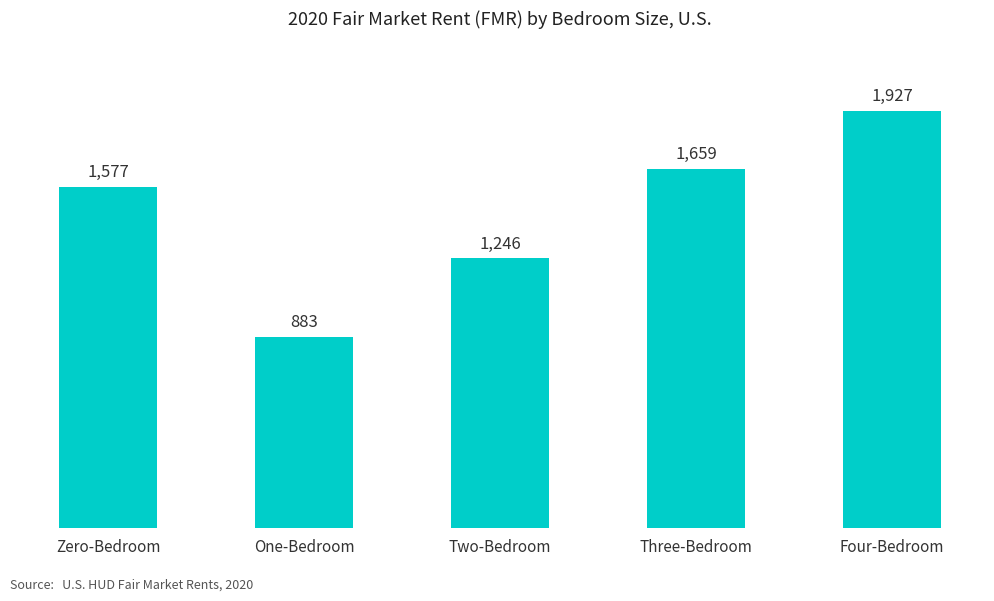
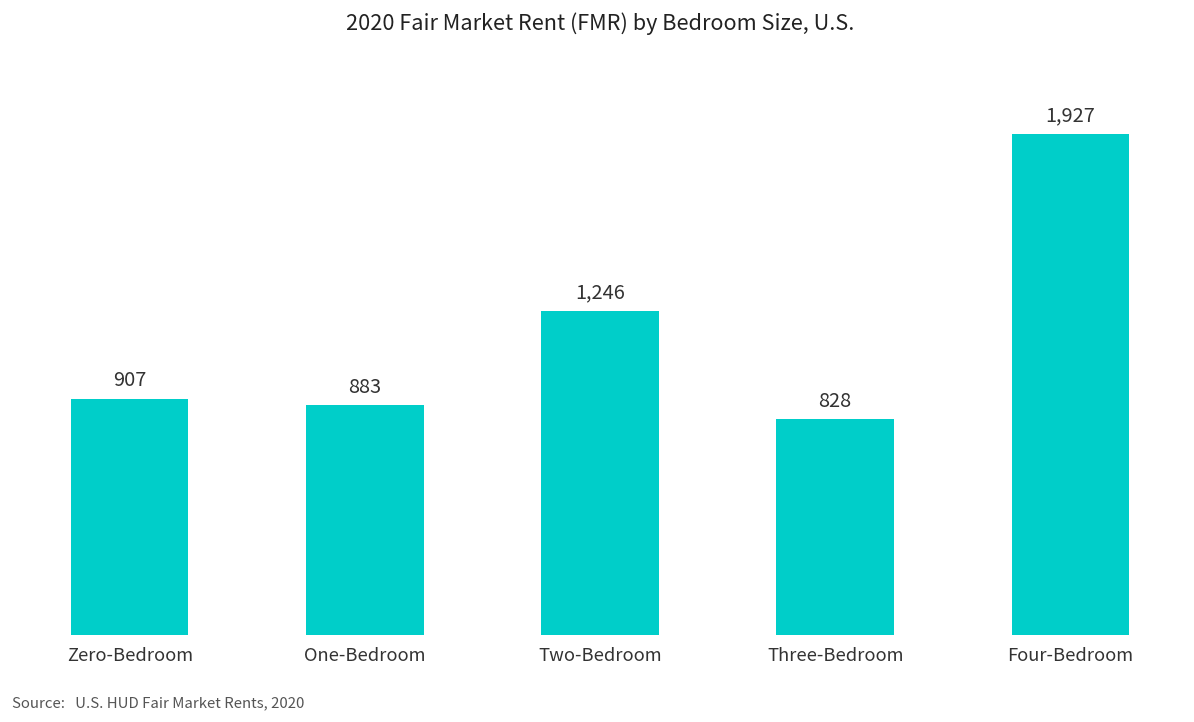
  {
-   "Zero-Bedroom": "1,577",
+   "Zero-Bedroom": "907",
    "One-Bedroom": "883",
    "Two-Bedroom": "1,246",
-   "Three-Bedroom": "1,659",
+   "Three-Bedroom": "828",
    "Four-Bedroom": "1,927"
  }
